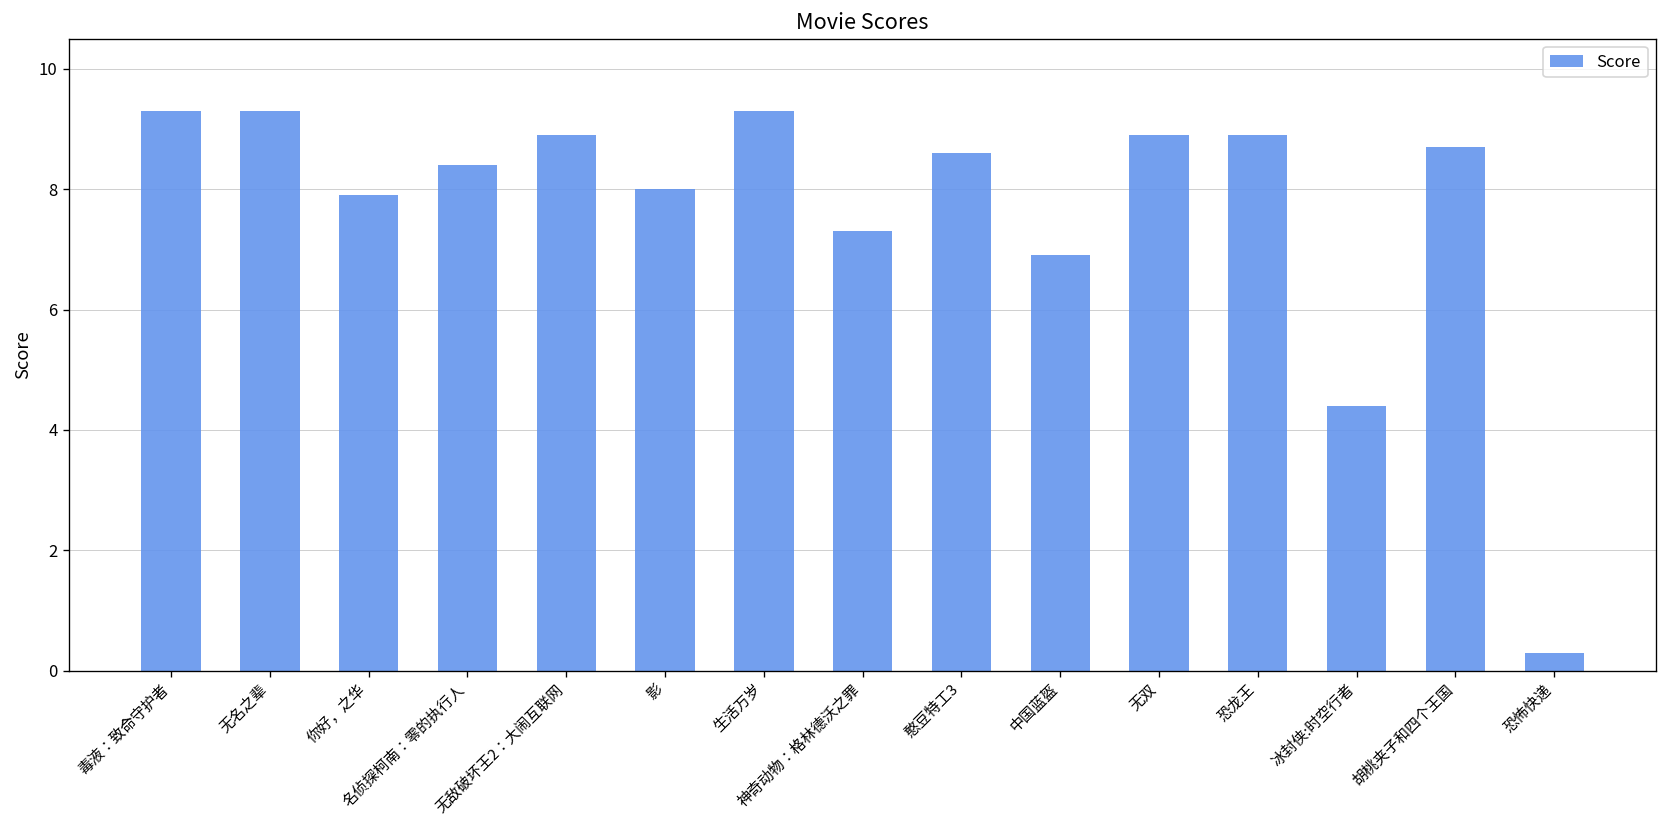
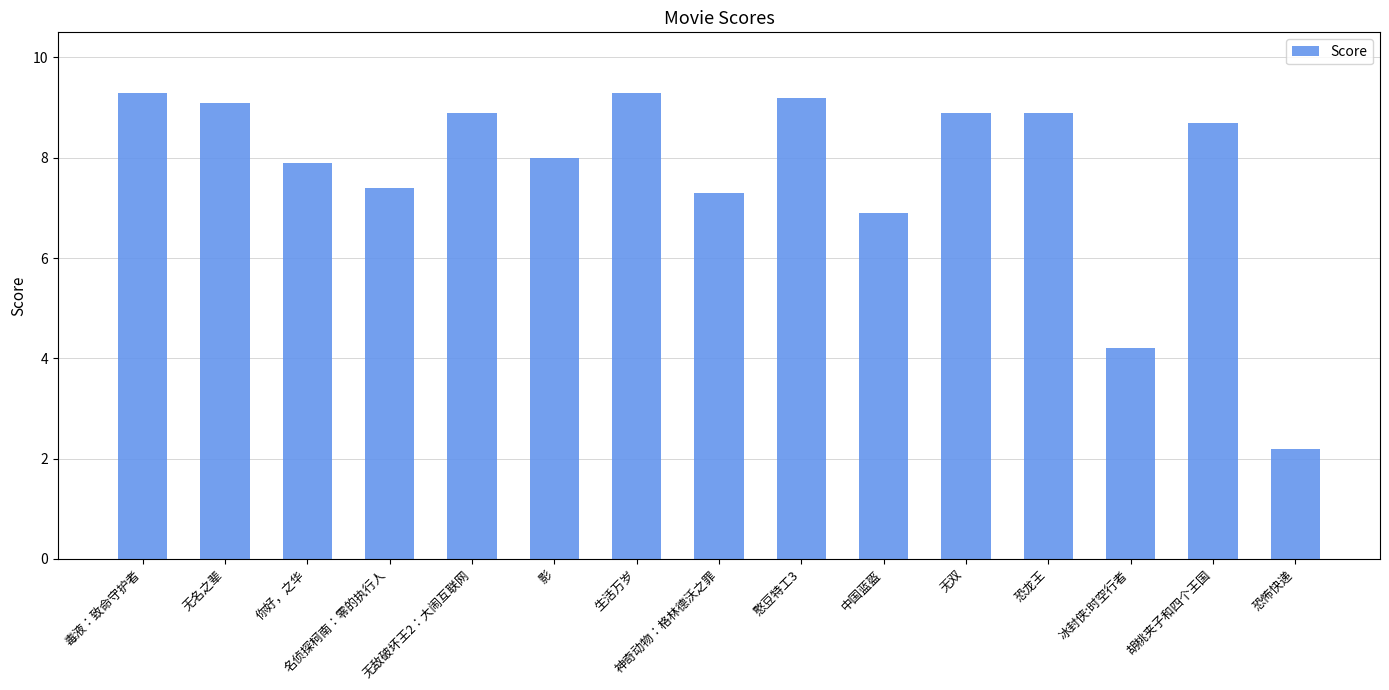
  {
    "毒液：致命守护者": 9.3,
-   "无名之辈": 9.3,
+   "无名之辈": 9.1,
    "你好，之华": 7.9,
-   "名侦探柯南：零的执行人": 8.4,
+   "名侦探柯南：零的执行人": 7.4,
    "无敌破坏王2：大闹互联网": 8.9,
    "影": 8.0,
    "生活万岁": 9.3,
    "神奇动物：格林德沃之罪": 7.3,
-   "憨豆特工3": 8.6,
+   "憨豆特工3": 9.2,
    "中国蓝盔": 6.9,
    "无双": 8.9,
    "恐龙王": 8.9,
-   "冰封侠:时空行者": 4.4,
+   "冰封侠:时空行者": 4.2,
    "胡桃夹子和四个王国": 8.7,
-   "恐怖快递": 0.3
+   "恐怖快递": 2.2
  }
